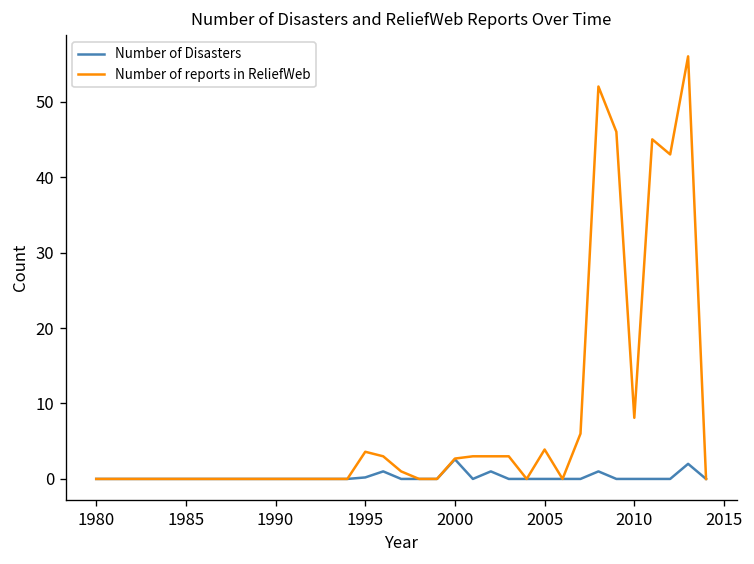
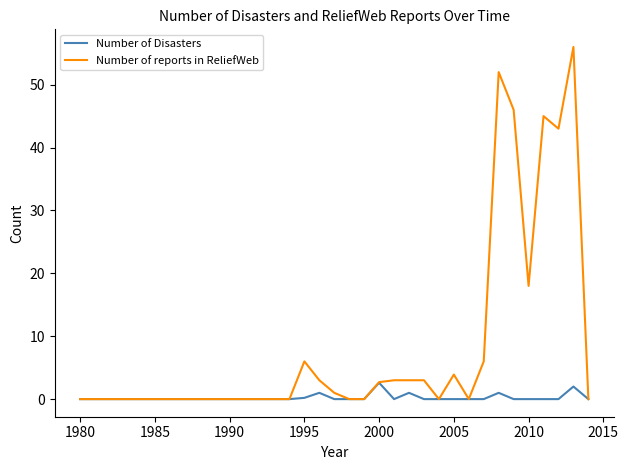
  {
    "Number of Disasters": {
      "1995": 0,
      "2005": 0,
      "2010": 0
    },
    "Number of reports in ReliefWeb": {
-     "1995": 4,
+     "1995": 6,
      "2005": 4,
-     "2010": 8
+     "2010": 18
    }
  }
